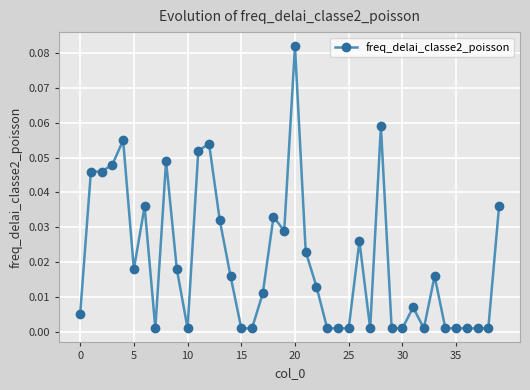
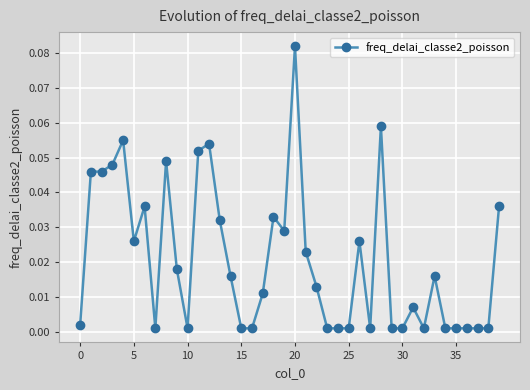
  {
-   "0": 0.005,
-   "5": 0.018,
+   "0": 0.002,
+   "5": 0.026,
    "10": 0.001,
    "15": 0.001,
    "20": 0.082,
    "25": 0.001,
    "30": 0.001,
    "35": 0.001
  }
